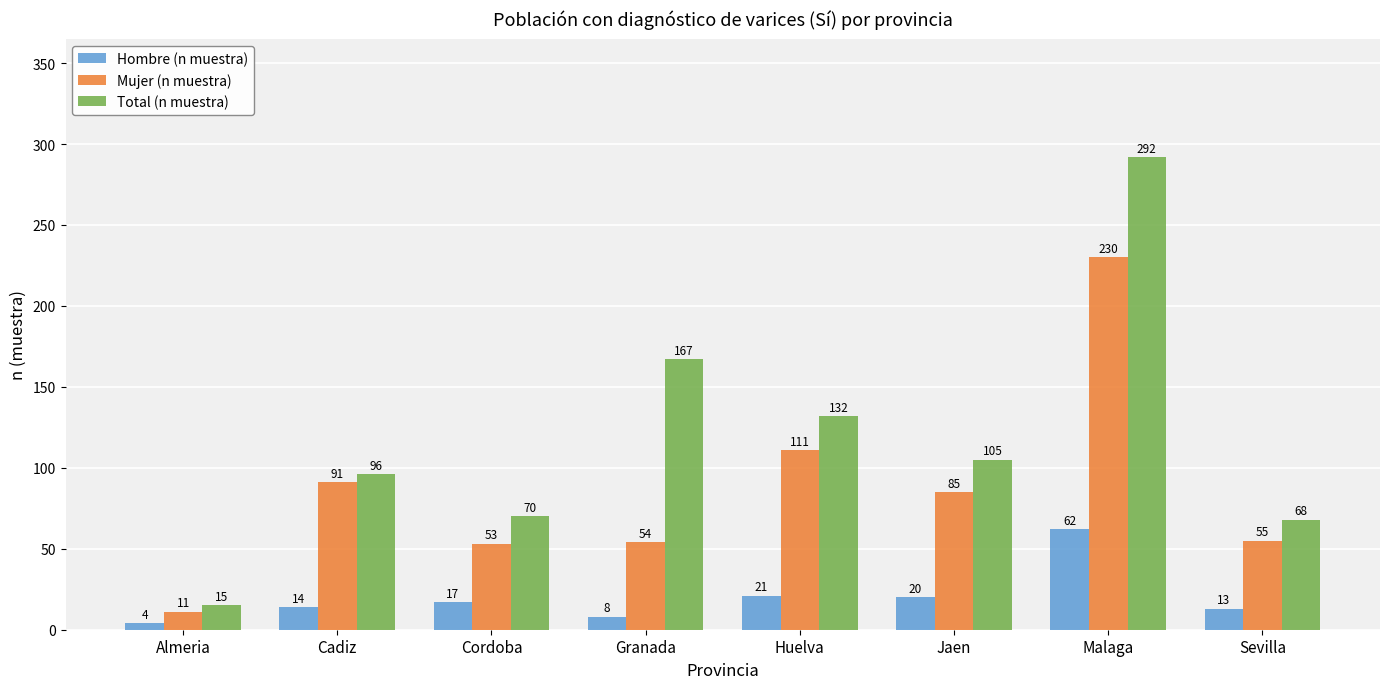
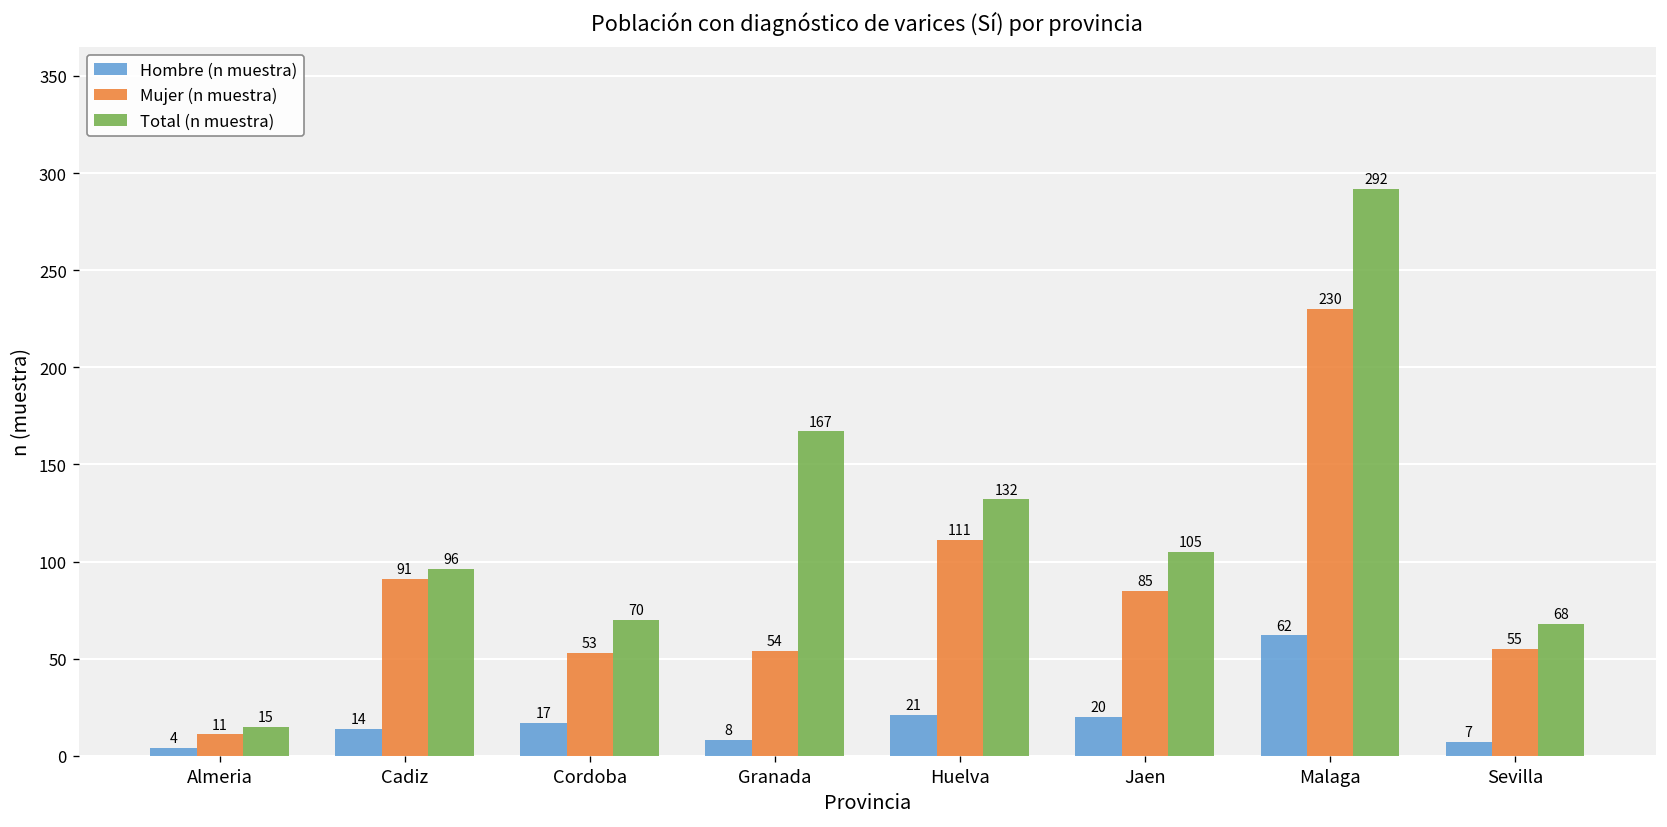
  {
    "Hombre (n muestra)": {
      "Almeria": 4,
      "Cadiz": 14,
      "Cordoba": 17,
      "Granada": 8,
      "Huelva": 21,
      "Jaen": 20,
      "Malaga": 62,
-     "Sevilla": 13
+     "Sevilla": 7
    },
    "Mujer (n muestra)": {
      "Almeria": 11,
      "Cadiz": 91,
      "Cordoba": 53,
      "Granada": 54,
      "Huelva": 111,
      "Jaen": 85,
      "Malaga": 230,
      "Sevilla": 55
    },
    "Total (n muestra)": {
      "Almeria": 15,
      "Cadiz": 96,
      "Cordoba": 70,
      "Granada": 167,
      "Huelva": 132,
      "Jaen": 105,
      "Malaga": 292,
      "Sevilla": 68
    }
  }
